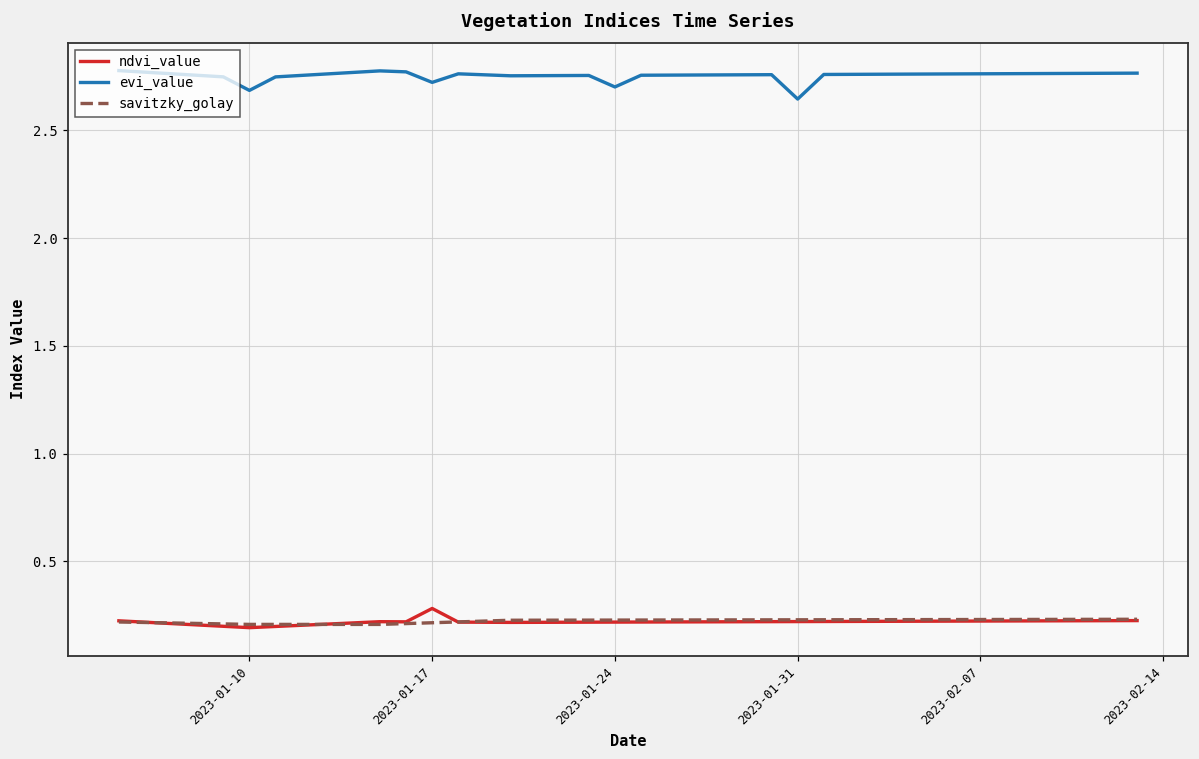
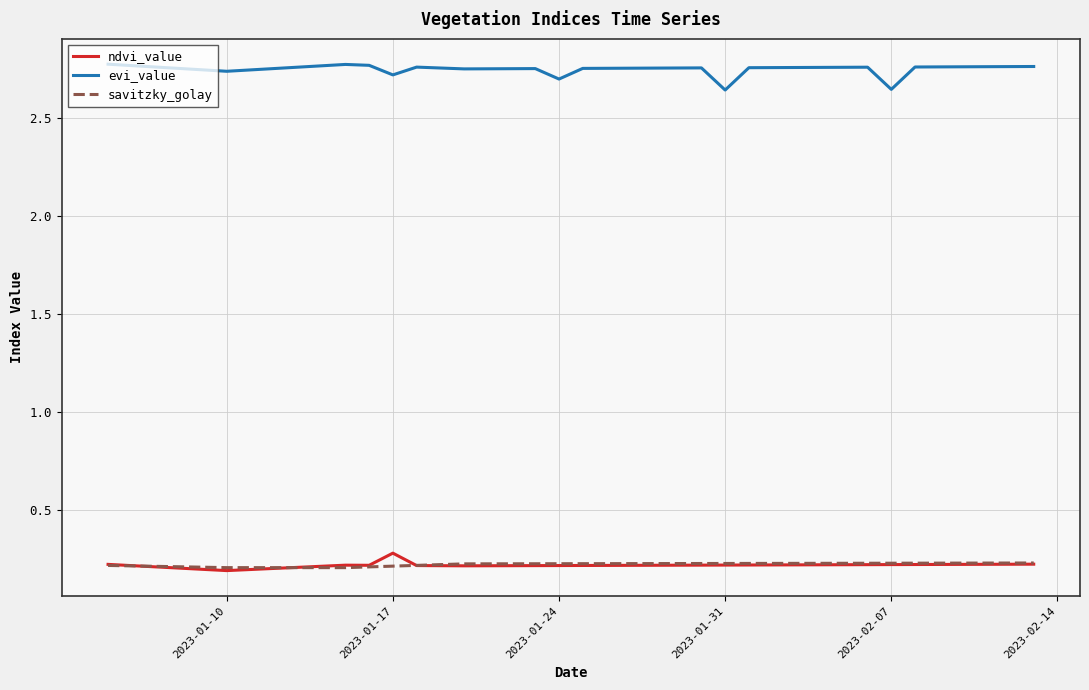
  {
    "ndvi_value": {
      "2023-01-10": 0.19,
      "2023-01-17": 0.28
    },
    "evi_value": {
-     "2023-01-10": 2.68,
+     "2023-01-10": 2.74,
      "2023-01-17": 2.72,
      "2023-01-24": 2.70,
      "2023-01-31": 2.64,
-     "2023-02-07": 2.76
+     "2023-02-07": 2.65
    },
    "savitzky_golay": {
      "2023-01-10": 0.21,
      "2023-01-17": 0.22
    }
  }
